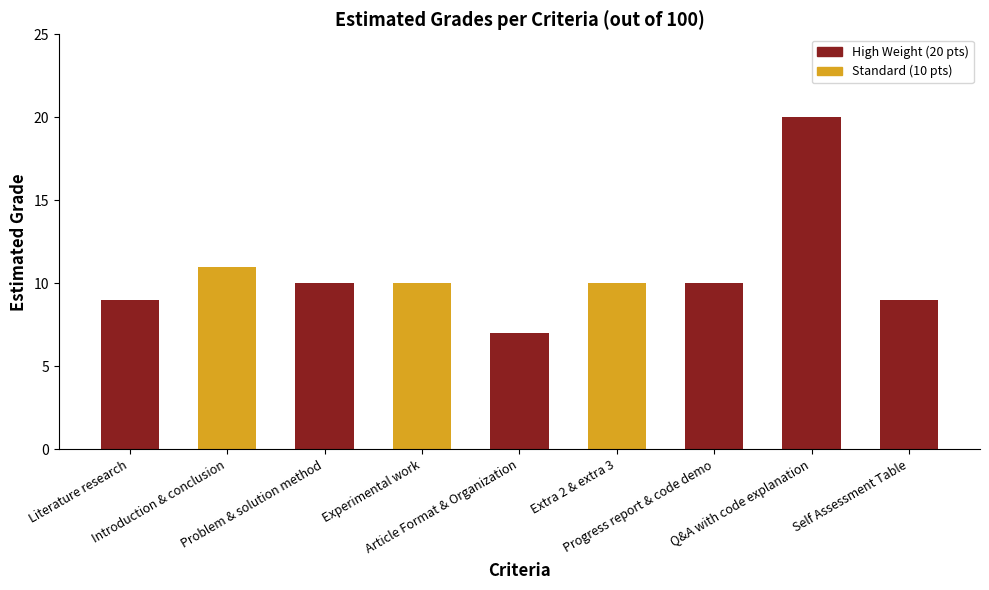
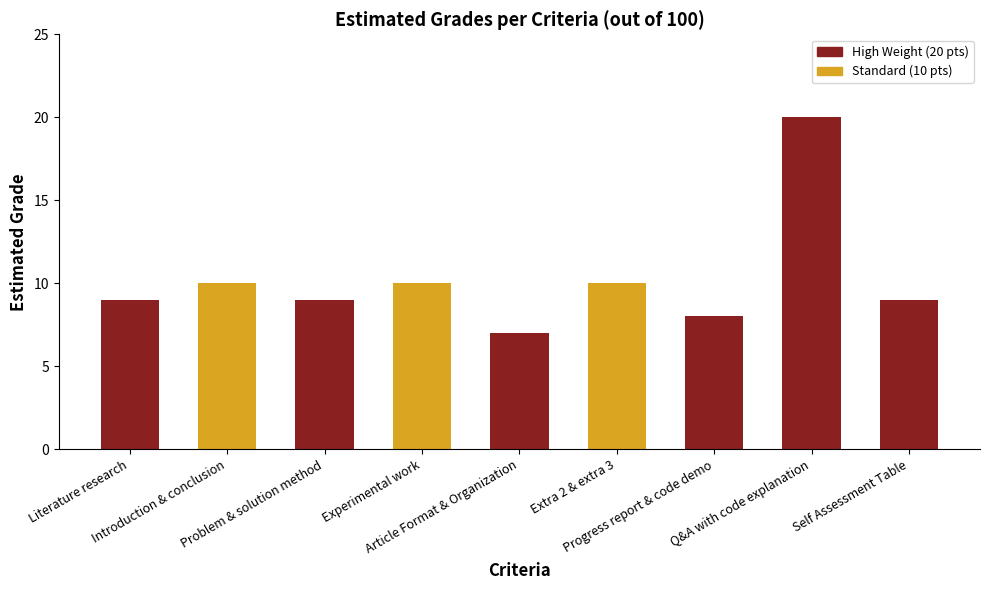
  {
    "Literature research": 9,
-   "Introduction & conclusion": 11,
-   "Problem & solution method": 10,
+   "Introduction & conclusion": 10,
+   "Problem & solution method": 9,
    "Experimental work": 10,
    "Article Format & Organization": 7,
    "Extra 2 & extra 3": 10,
-   "Progress report & code demo": 10,
+   "Progress report & code demo": 8,
    "Q&A with code explanation": 20,
    "Self Assessment Table": 9
  }
